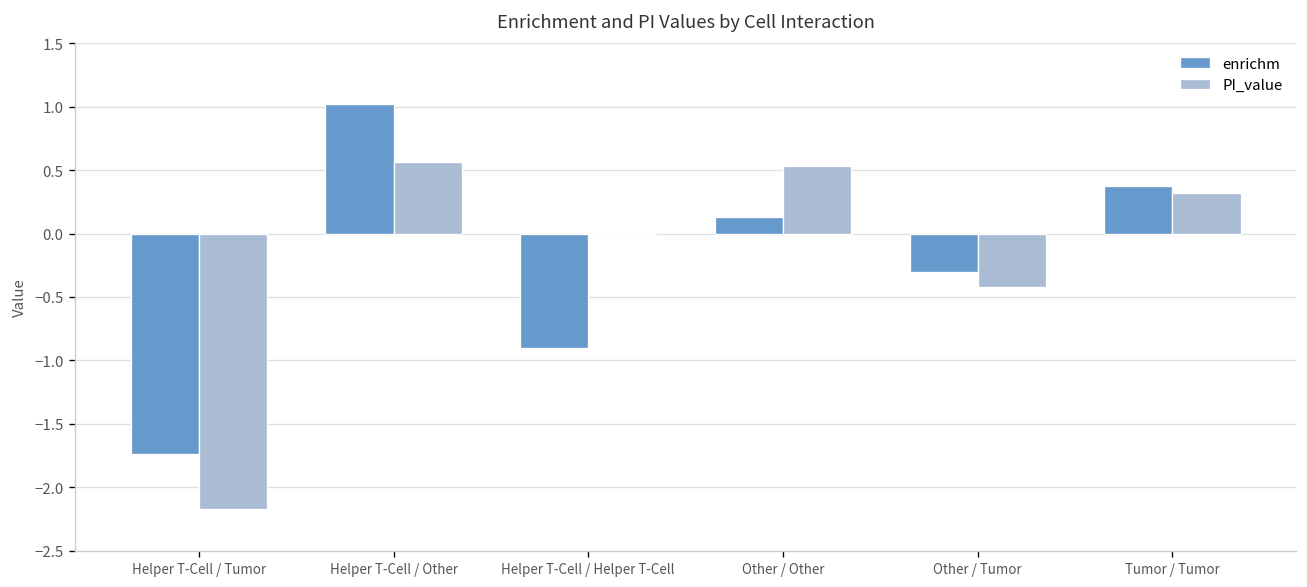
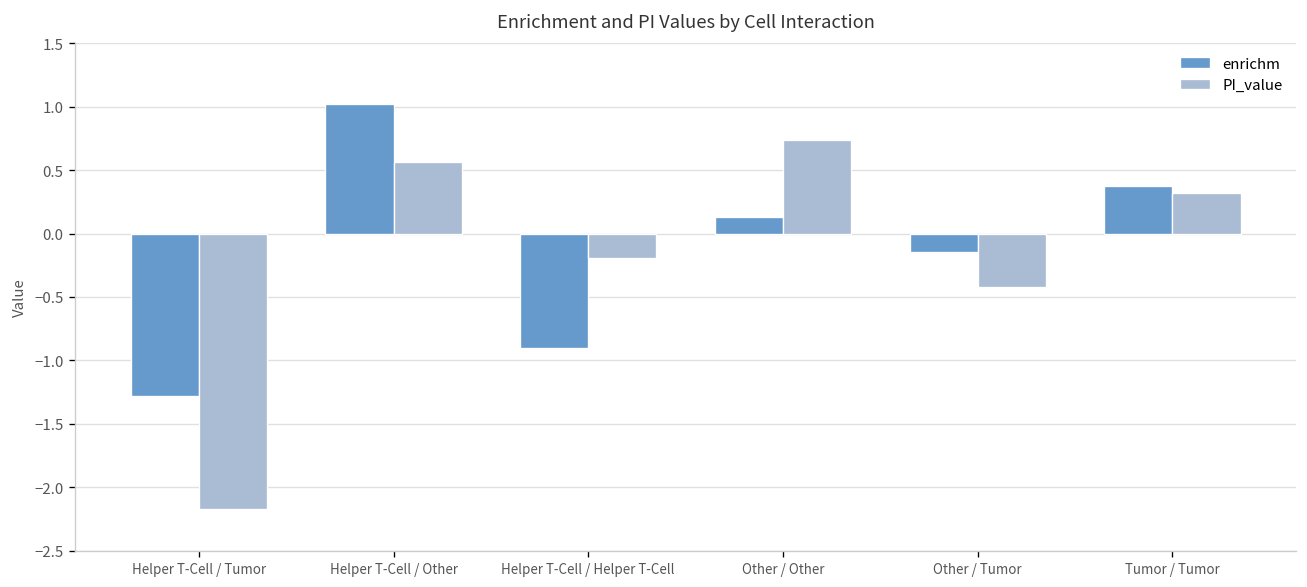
  {
    "enrichm": {
-     "Helper T-Cell / Tumor": -1.74,
+     "Helper T-Cell / Tumor": -1.28,
      "Helper T-Cell / Other": 1.02,
      "Helper T-Cell / Helper T-Cell": -0.90,
      "Other / Other": 0.13,
-     "Other / Tumor": -0.30,
+     "Other / Tumor": -0.15,
      "Tumor / Tumor": 0.38
    },
    "PI_value": {
      "Helper T-Cell / Tumor": -2.17,
      "Helper T-Cell / Other": 0.56,
-     "Helper T-Cell / Helper T-Cell": -0.01,
-     "Other / Other": 0.53,
+     "Helper T-Cell / Helper T-Cell": -0.19,
+     "Other / Other": 0.74,
      "Other / Tumor": -0.42,
      "Tumor / Tumor": 0.32
    }
  }
